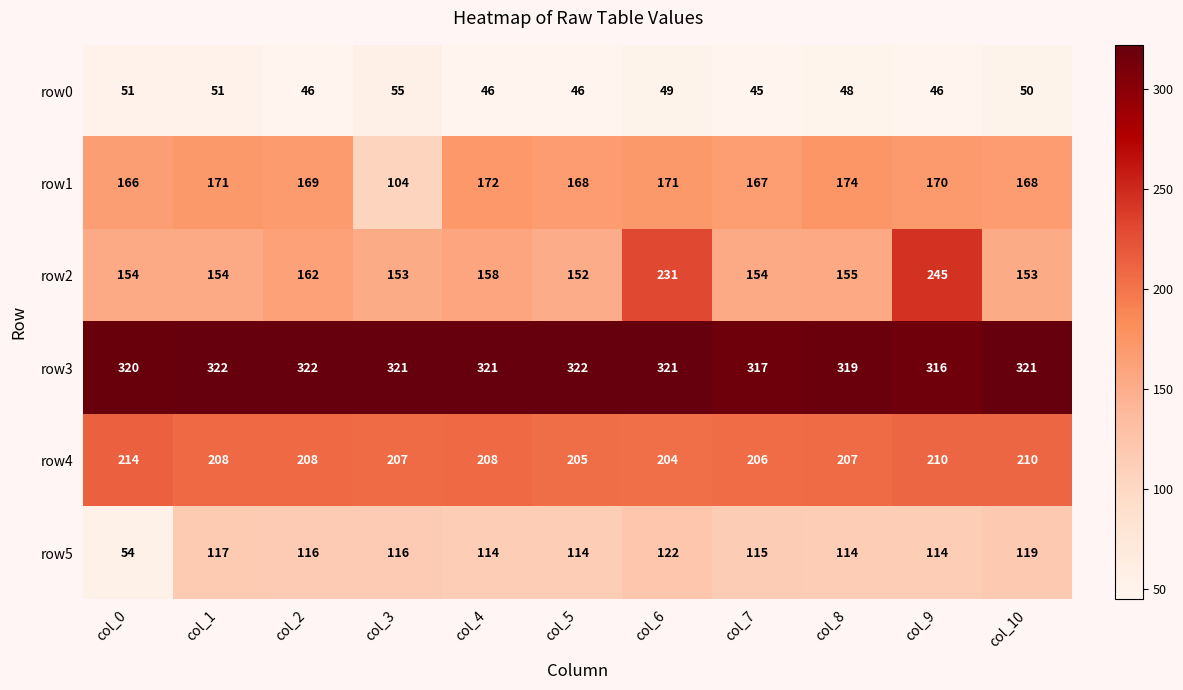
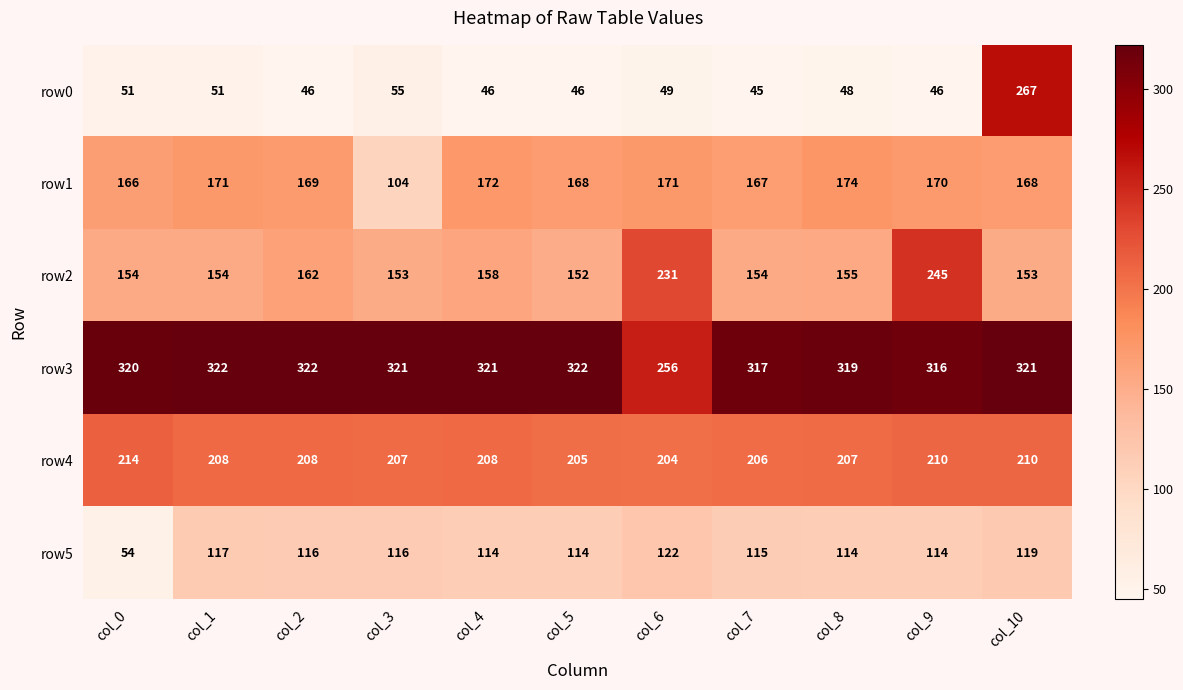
  {
    "row0": {
      "col_0": 51,
      "col_1": 51,
      "col_2": 46,
      "col_3": 55,
      "col_4": 46,
      "col_5": 46,
      "col_6": 49,
      "col_7": 45,
      "col_8": 48,
      "col_9": 46,
-     "col_10": 50
+     "col_10": 267
    },
    "row1": {
      "col_0": 166,
      "col_1": 171,
      "col_2": 169,
      "col_3": 104,
      "col_4": 172,
      "col_5": 168,
      "col_6": 171,
      "col_7": 167,
      "col_8": 174,
      "col_9": 170,
      "col_10": 168
    },
    "row2": {
      "col_0": 154,
      "col_1": 154,
      "col_2": 162,
      "col_3": 153,
      "col_4": 158,
      "col_5": 152,
      "col_6": 231,
      "col_7": 154,
      "col_8": 155,
      "col_9": 245,
      "col_10": 153
    },
    "row3": {
      "col_0": 320,
      "col_1": 322,
      "col_2": 322,
      "col_3": 321,
      "col_4": 321,
      "col_5": 322,
-     "col_6": 321,
+     "col_6": 256,
      "col_7": 317,
      "col_8": 319,
      "col_9": 316,
      "col_10": 321
    },
    "row4": {
      "col_0": 214,
      "col_1": 208,
      "col_2": 208,
      "col_3": 207,
      "col_4": 208,
      "col_5": 205,
      "col_6": 204,
      "col_7": 206,
      "col_8": 207,
      "col_9": 210,
      "col_10": 210
    },
    "row5": {
      "col_0": 54,
      "col_1": 117,
      "col_2": 116,
      "col_3": 116,
      "col_4": 114,
      "col_5": 114,
      "col_6": 122,
      "col_7": 115,
      "col_8": 114,
      "col_9": 114,
      "col_10": 119
    }
  }
